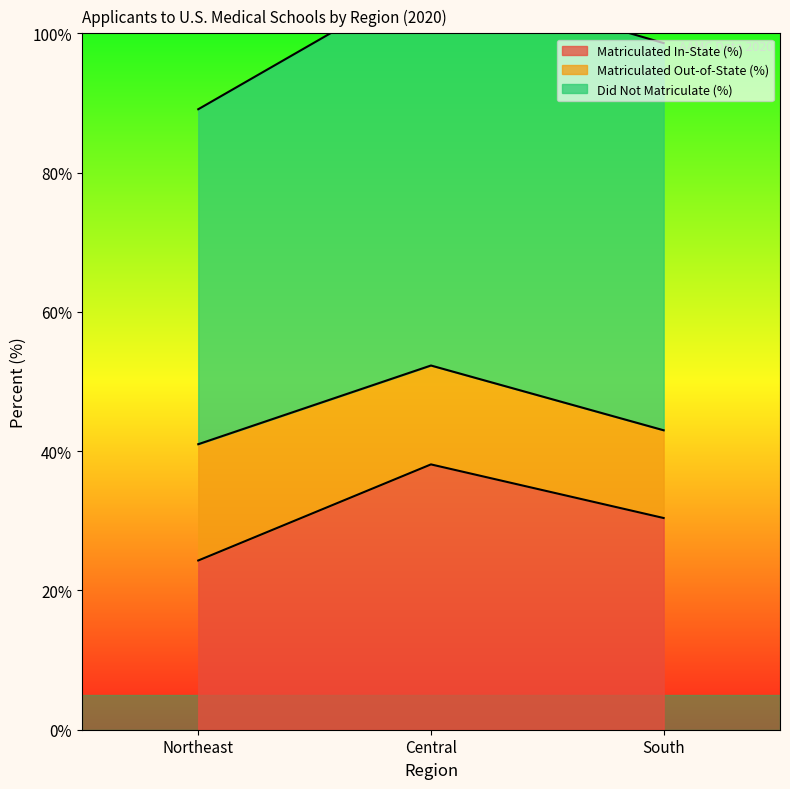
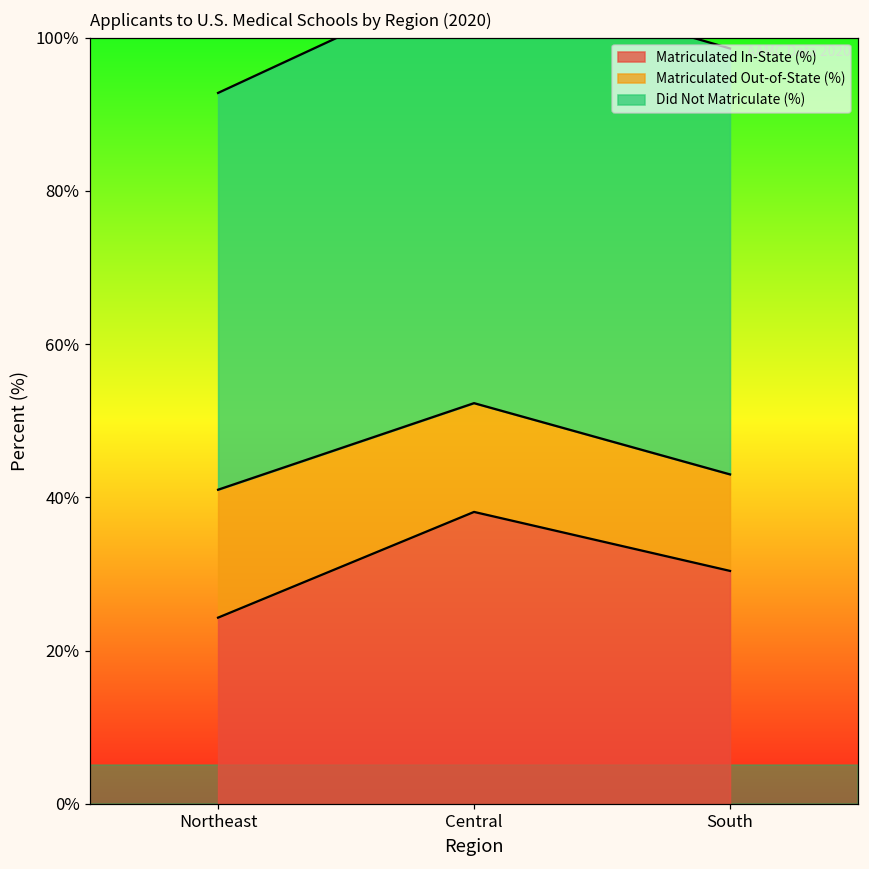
  {
    "Matriculated In-State (%)": {
      "Northeast": "24%",
      "Central": "38%",
      "South": "30%"
    },
    "Matriculated Out-of-State (%)": {
      "Northeast": "17%",
      "Central": "14%",
      "South": "13%"
    },
    "Did Not Matriculate (%)": {
-     "Northeast": "48%"
+     "Northeast": "52%"
    }
  }
